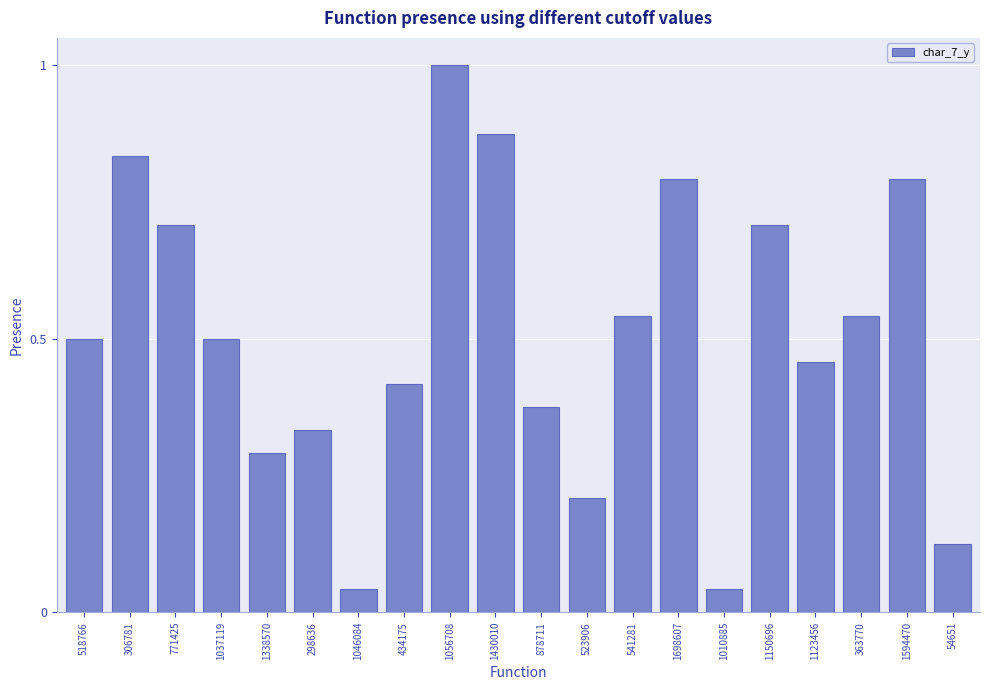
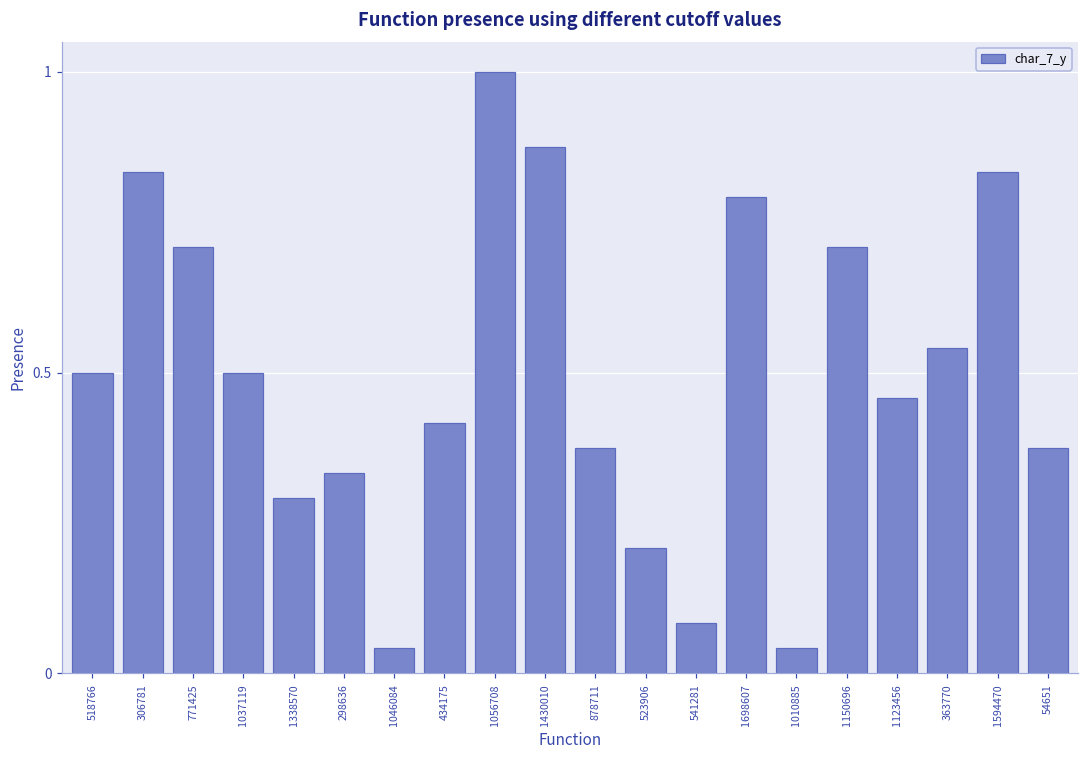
  {
    "518766": 0.50,
    "306781": 0.83,
    "771425": 0.71,
    "1037119": 0.50,
    "1338570": 0.29,
    "298636": 0.33,
    "1046084": 0.04,
    "434175": 0.42,
    "1056708": 1.00,
    "1430010": 0.88,
    "878711": 0.38,
    "523906": 0.21,
-   "541281": 0.54,
+   "541281": 0.08,
    "1698607": 0.79,
    "1010885": 0.04,
    "1150696": 0.71,
    "1123456": 0.46,
    "363770": 0.54,
-   "1594470": 0.79,
-   "54651": 0.13
+   "1594470": 0.83,
+   "54651": 0.38
  }
